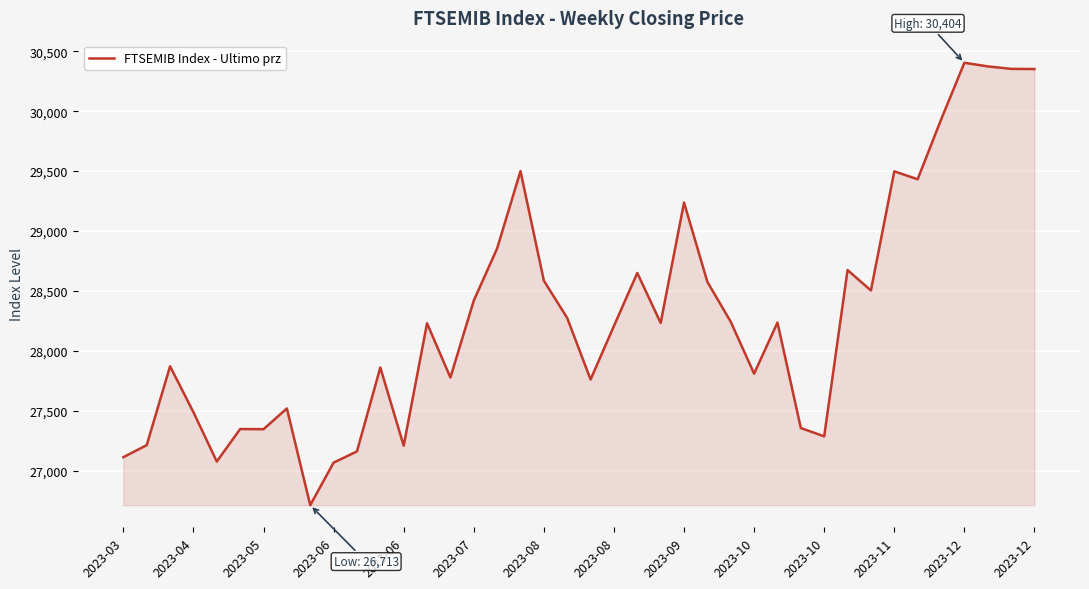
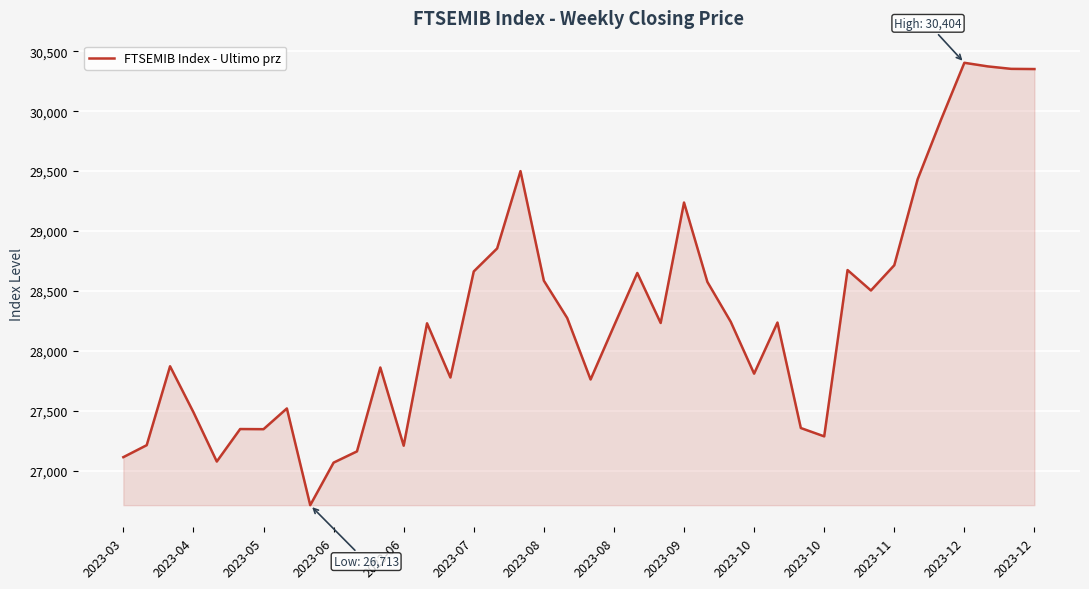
  {
    "2023-03": "27,110",
    "2023-04": "27,490",
    "2023-05": "27,350",
-   "2023-07": "28,420",
+   "2023-07": "28,660",
    "2023-09": "29,240",
-   "2023-11": "29,500"
+   "2023-11": "28,710"
  }
